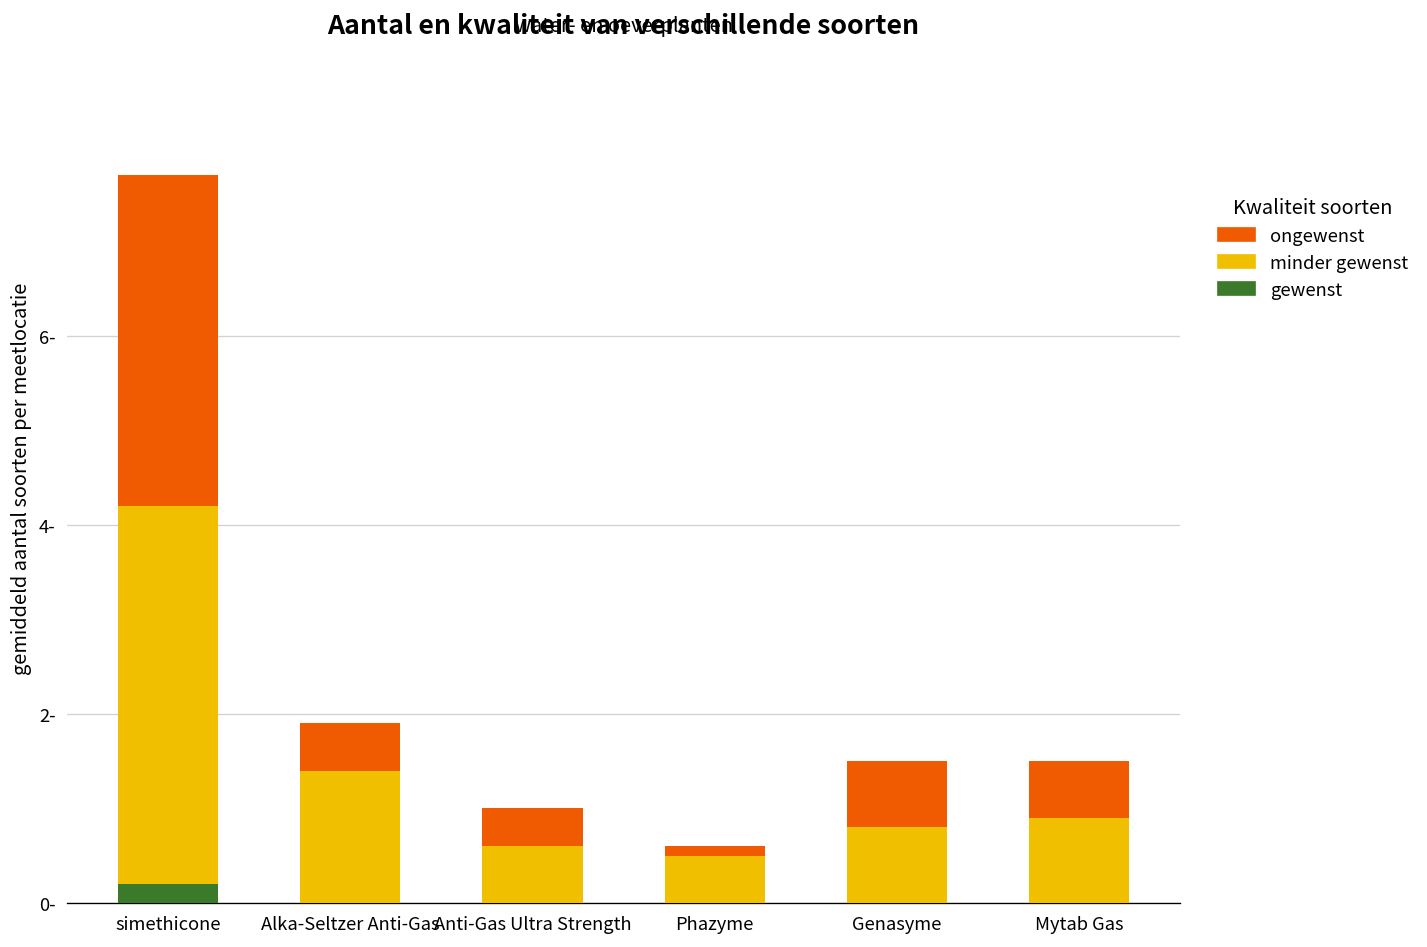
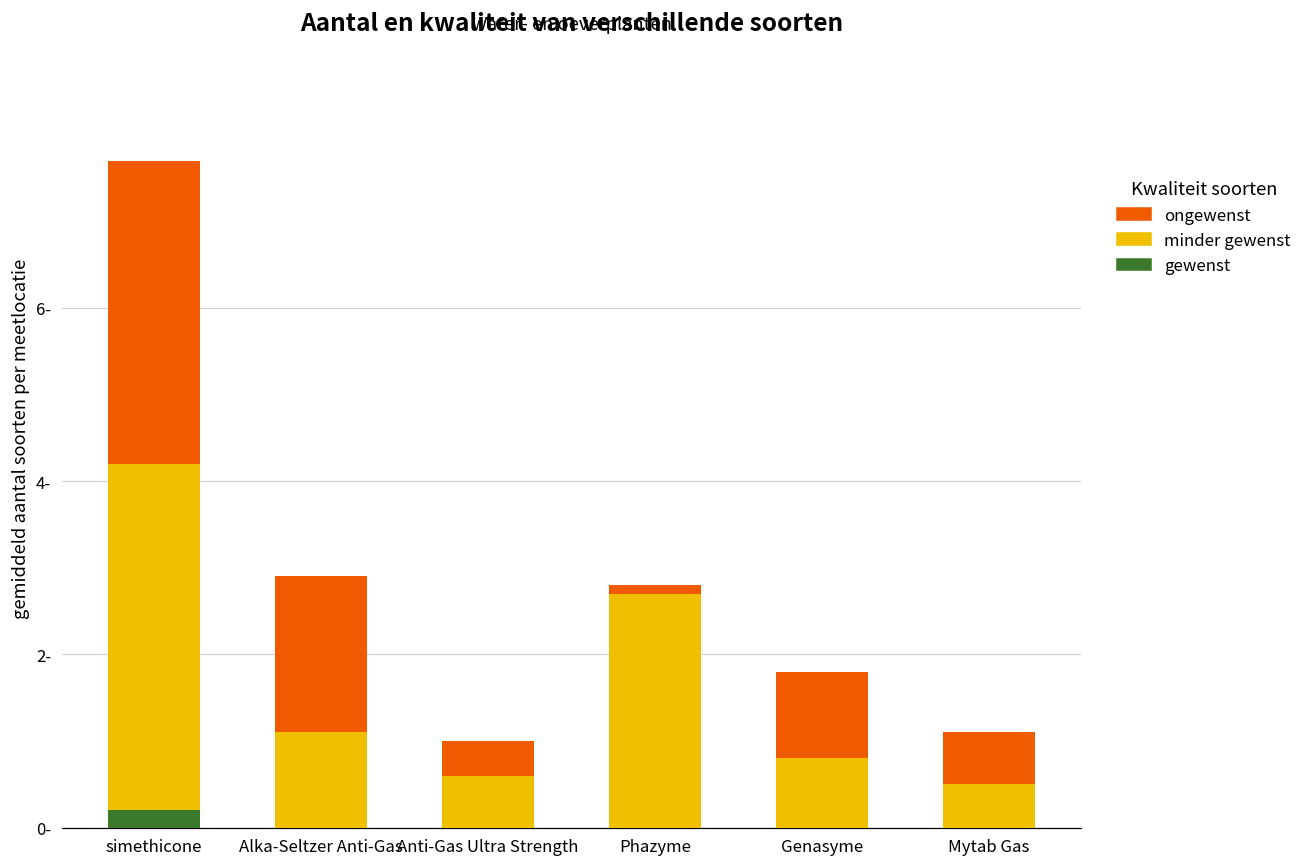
  {
    "gewenst": {
      "simethicone": "0.2-",
      "Alka-Seltzer Anti-Gas": "0.0-",
      "Anti-Gas Ultra Strength": "0.0-",
      "Phazyme": "0.0-",
      "Genasyme": "0.0-",
      "Mytab Gas": "0.0-"
    },
    "minder gewenst": {
      "simethicone": "4.0-",
-     "Alka-Seltzer Anti-Gas": "1.4-",
+     "Alka-Seltzer Anti-Gas": "1.1-",
      "Anti-Gas Ultra Strength": "0.6-",
-     "Phazyme": "0.5-",
+     "Phazyme": "2.7-",
      "Genasyme": "0.8-",
-     "Mytab Gas": "0.9-"
+     "Mytab Gas": "0.5-"
    },
    "ongewenst": {
      "simethicone": "3.5-",
-     "Alka-Seltzer Anti-Gas": "0.5-",
+     "Alka-Seltzer Anti-Gas": "1.8-",
      "Anti-Gas Ultra Strength": "0.4-",
      "Phazyme": "0.1-",
-     "Genasyme": "0.7-",
+     "Genasyme": "1.0-",
      "Mytab Gas": "0.6-"
    }
  }
